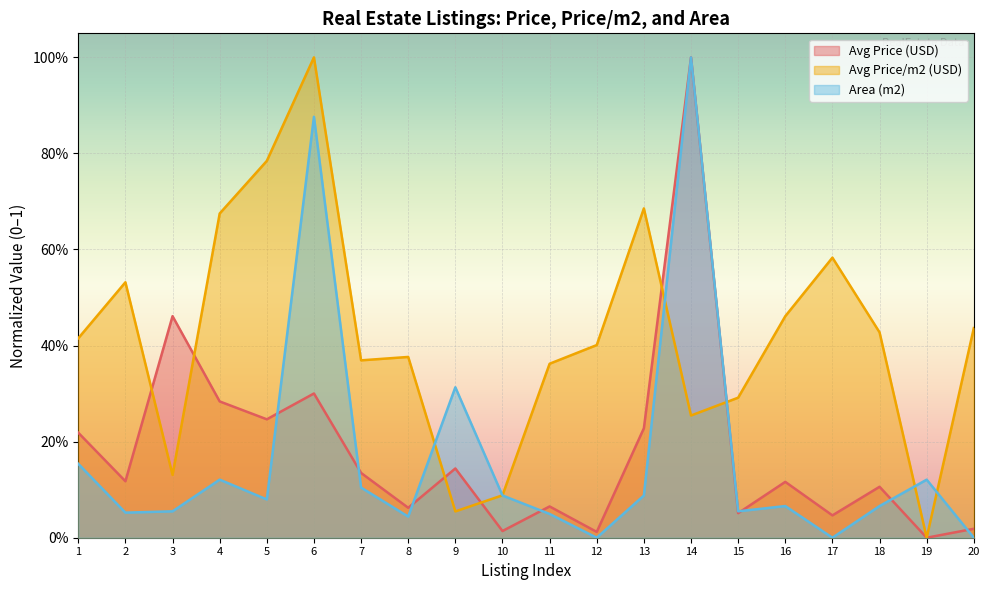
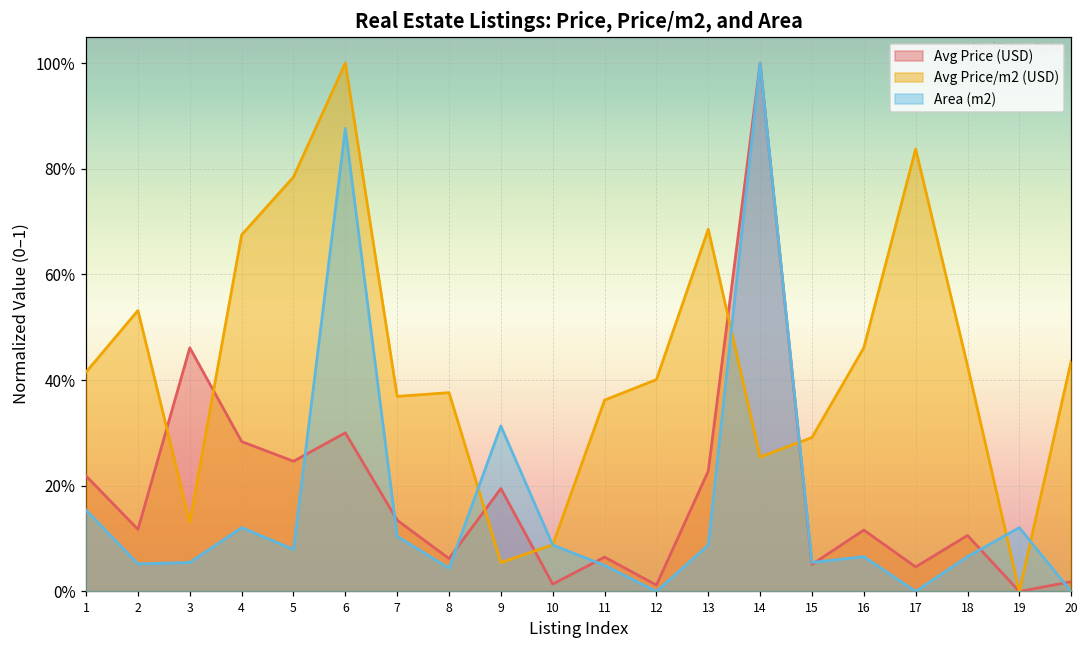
  {
    "Avg Price (USD)": {
      "1": "22%",
      "2": "12%",
      "3": "46%",
      "4": "28%",
      "5": "25%",
      "6": "30%",
      "7": "13%",
      "8": "6%",
-     "9": "14%",
+     "9": "19%",
      "10": "1%",
      "11": "7%",
      "12": "1%",
      "13": "23%",
      "16": "12%",
      "17": "5%",
      "18": "11%",
      "20": "2%"
    },
    "Avg Price/m2 (USD)": {
      "1": "42%",
      "2": "53%",
      "3": "13%",
      "4": "67%",
      "5": "78%",
      "6": "100%",
      "7": "37%",
      "8": "38%",
      "9": "5%",
      "11": "36%",
      "12": "40%",
      "13": "69%",
      "14": "25%",
      "15": "29%",
      "16": "46%",
-     "17": "58%",
+     "17": "84%",
      "18": "43%",
      "20": "44%"
    },
    "Area (m2)": {
      "1": "15%",
      "2": "5%",
      "3": "5%",
      "4": "12%",
      "5": "8%",
      "6": "88%",
      "7": "10%",
      "8": "4%",
      "9": "31%",
      "11": "5%",
      "12": "0%",
      "13": "9%",
      "16": "7%",
      "17": "0%",
      "18": "7%",
      "19": "12%",
      "20": "0%"
    }
  }
